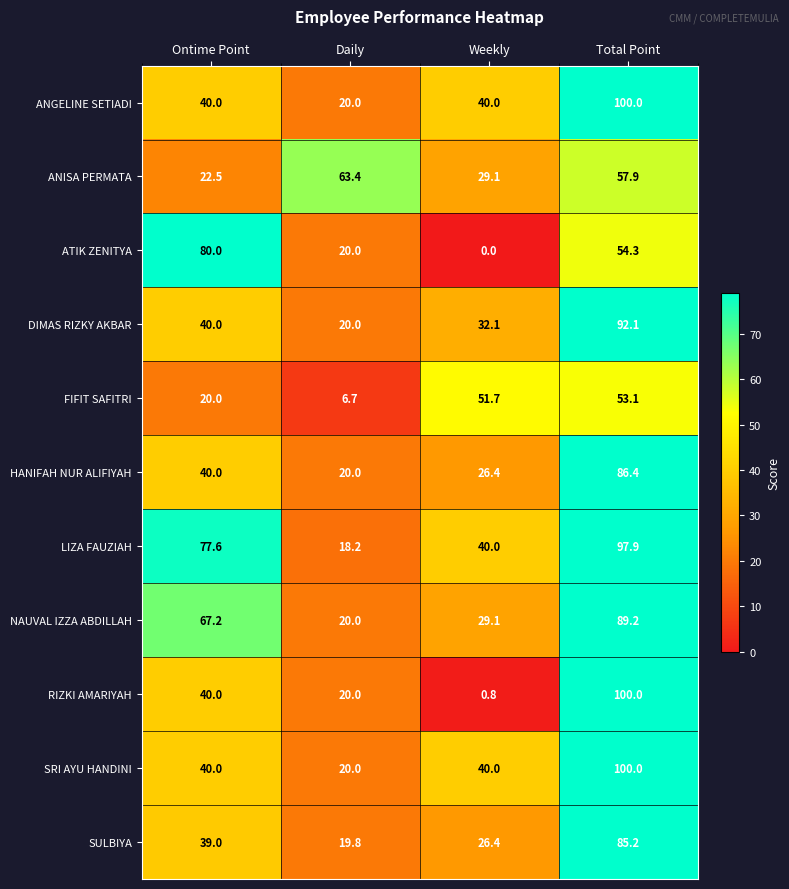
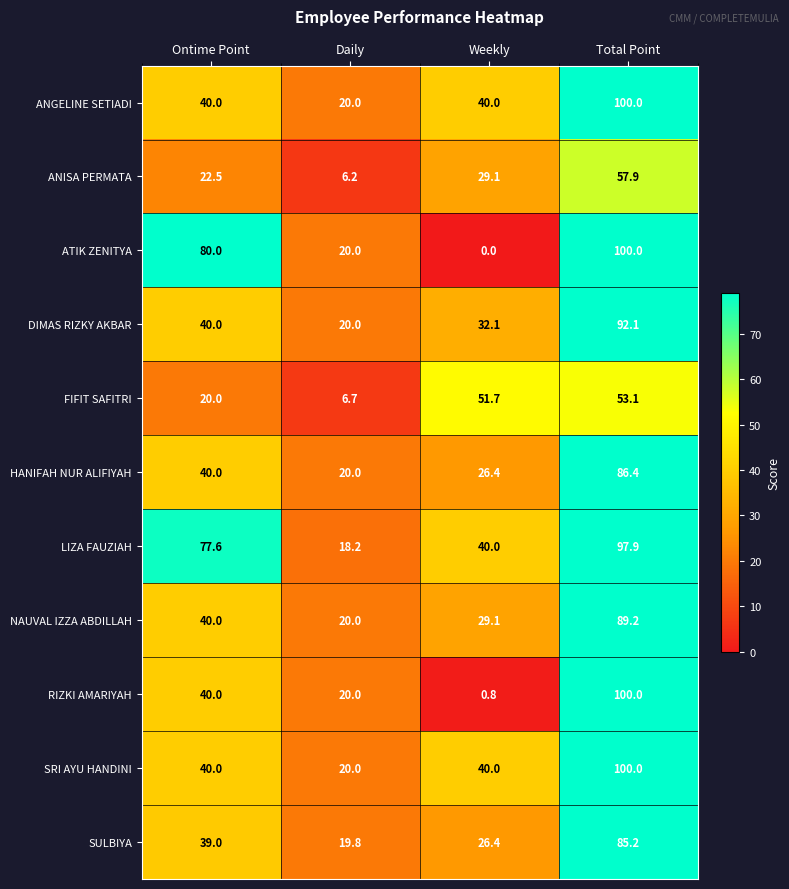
  {
    "ANGELINE SETIADI": {
      "Ontime Point": 40.0,
      "Daily": 20.0,
      "Weekly": 40.0,
      "Total Point": 100.0
    },
    "ANISA PERMATA": {
      "Ontime Point": 22.5,
-     "Daily": 63.4,
+     "Daily": 6.2,
      "Weekly": 29.1,
      "Total Point": 57.9
    },
    "ATIK ZENITYA": {
      "Ontime Point": 80.0,
      "Daily": 20.0,
      "Weekly": 0.0,
-     "Total Point": 54.3
+     "Total Point": 100.0
    },
    "DIMAS RIZKY AKBAR": {
      "Ontime Point": 40.0,
      "Daily": 20.0,
      "Weekly": 32.1,
      "Total Point": 92.1
    },
    "FIFIT SAFITRI": {
      "Ontime Point": 20.0,
      "Daily": 6.7,
      "Weekly": 51.7,
      "Total Point": 53.1
    },
    "HANIFAH NUR ALIFIYAH": {
      "Ontime Point": 40.0,
      "Daily": 20.0,
      "Weekly": 26.4,
      "Total Point": 86.4
    },
    "LIZA FAUZIAH": {
      "Ontime Point": 77.6,
      "Daily": 18.2,
      "Weekly": 40.0,
      "Total Point": 97.9
    },
    "NAUVAL IZZA ABDILLAH": {
-     "Ontime Point": 67.2,
+     "Ontime Point": 40.0,
      "Daily": 20.0,
      "Weekly": 29.1,
      "Total Point": 89.2
    },
    "RIZKI AMARIYAH": {
      "Ontime Point": 40.0,
      "Daily": 20.0,
      "Weekly": 0.8,
      "Total Point": 100.0
    },
    "SRI AYU HANDINI": {
      "Ontime Point": 40.0,
      "Daily": 20.0,
      "Weekly": 40.0,
      "Total Point": 100.0
    },
    "SULBIYA": {
      "Ontime Point": 39.0,
      "Daily": 19.8,
      "Weekly": 26.4,
      "Total Point": 85.2
    }
  }
